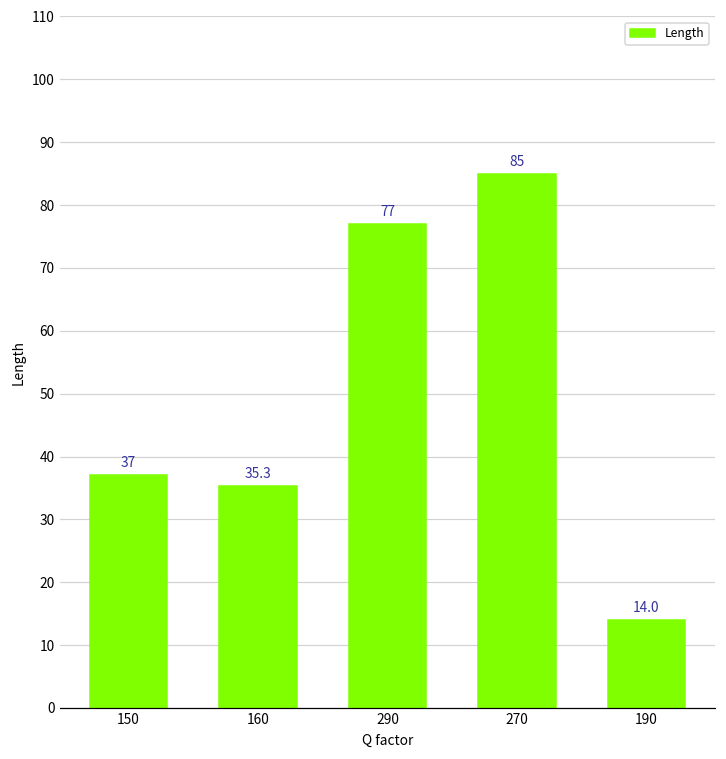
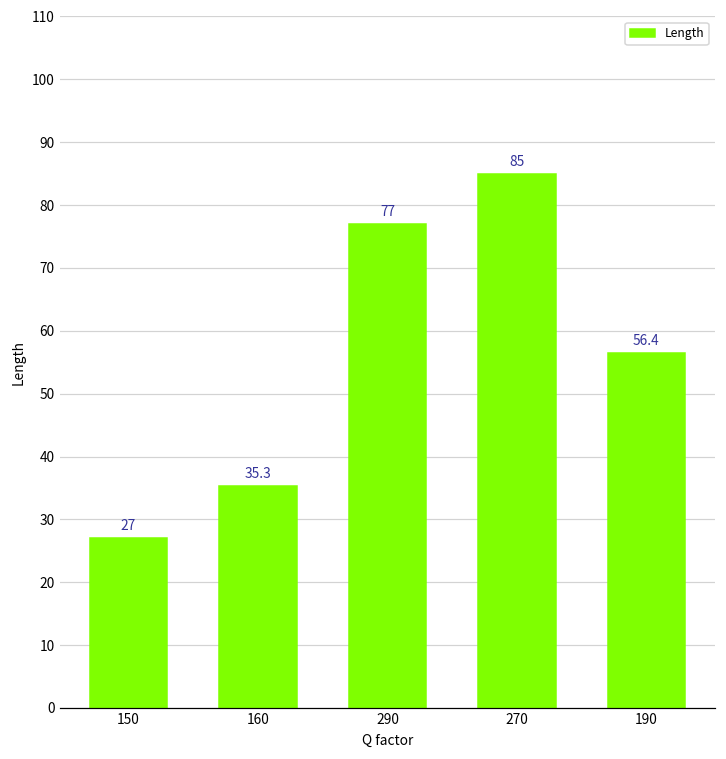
  {
-   "150": 37,
+   "150": 27,
    "160": 35.3,
    "290": 77,
    "270": 85,
-   "190": 14.0
+   "190": 56.4
  }
